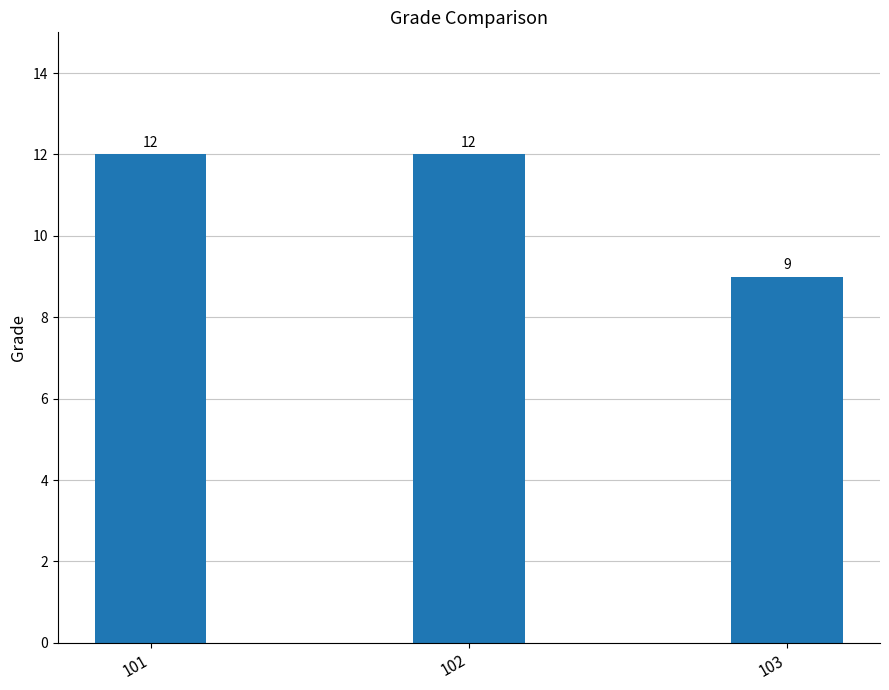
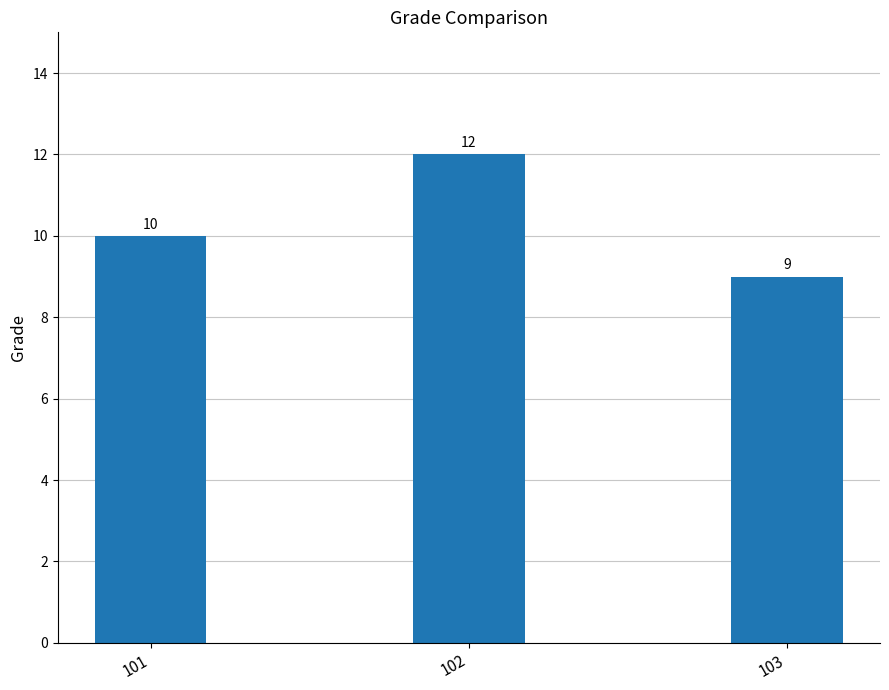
  {
-   "101": 12,
+   "101": 10,
    "102": 12,
    "103": 9
  }
